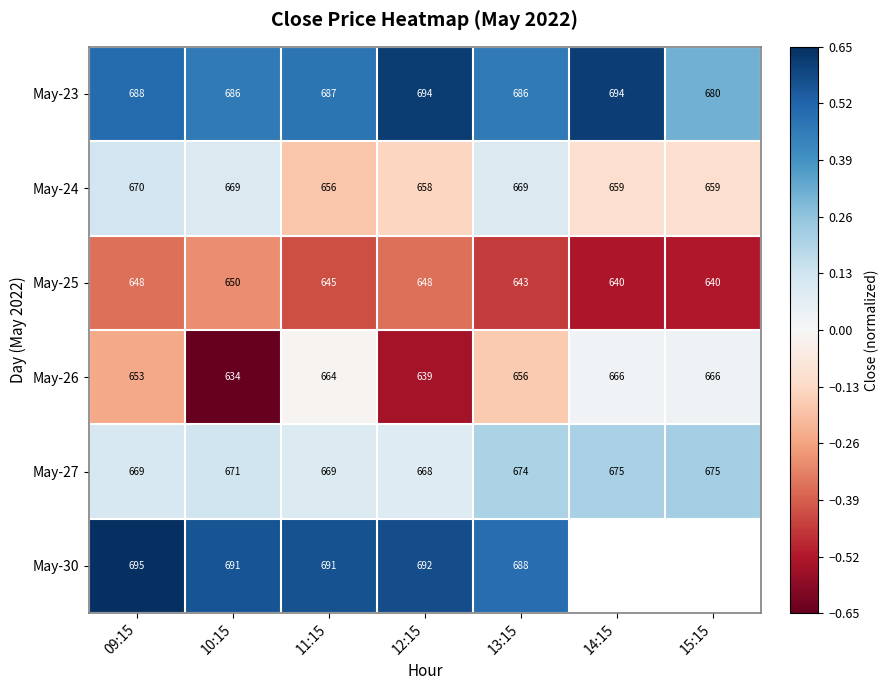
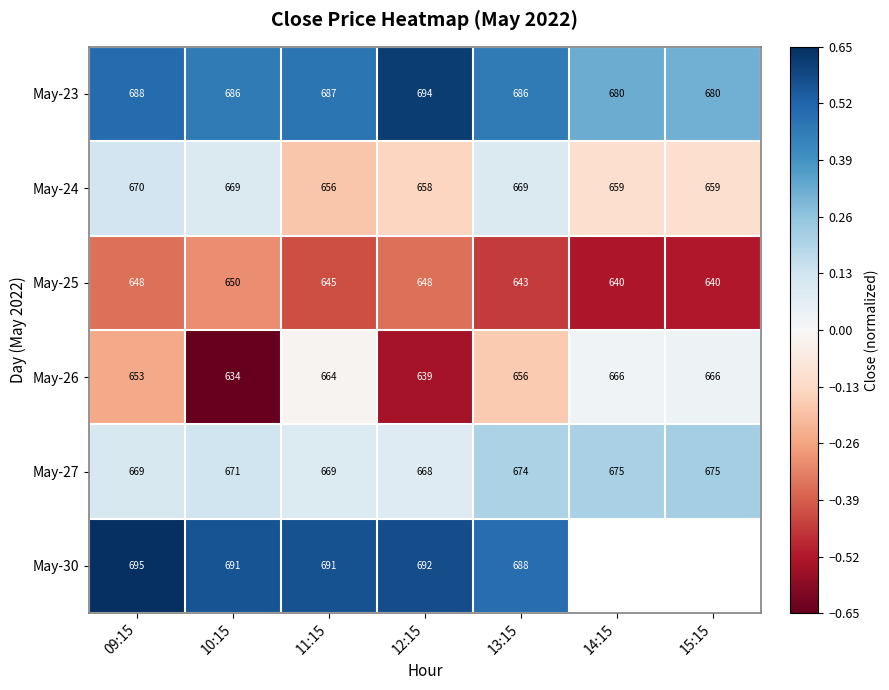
  {
    "May-23": {
      "09:15": 688,
      "10:15": 686,
      "11:15": 687,
      "12:15": 694,
      "13:15": 686,
-     "14:15": 694,
+     "14:15": 680,
      "15:15": 680
    },
    "May-24": {
      "09:15": 670,
      "10:15": 669,
      "11:15": 656,
      "12:15": 658,
      "13:15": 669,
      "14:15": 659,
      "15:15": 659
    },
    "May-25": {
      "09:15": 648,
      "10:15": 650,
      "11:15": 645,
      "12:15": 648,
      "13:15": 643,
      "14:15": 640,
      "15:15": 640
    },
    "May-26": {
      "09:15": 653,
      "10:15": 634,
      "11:15": 664,
      "12:15": 639,
      "13:15": 656,
      "14:15": 666,
      "15:15": 666
    },
    "May-27": {
      "09:15": 669,
      "10:15": 671,
      "11:15": 669,
      "12:15": 668,
      "13:15": 674,
      "14:15": 675,
      "15:15": 675
    },
    "May-30": {
      "09:15": 695,
      "10:15": 691,
      "11:15": 691,
      "12:15": 692,
      "13:15": 688
    }
  }
